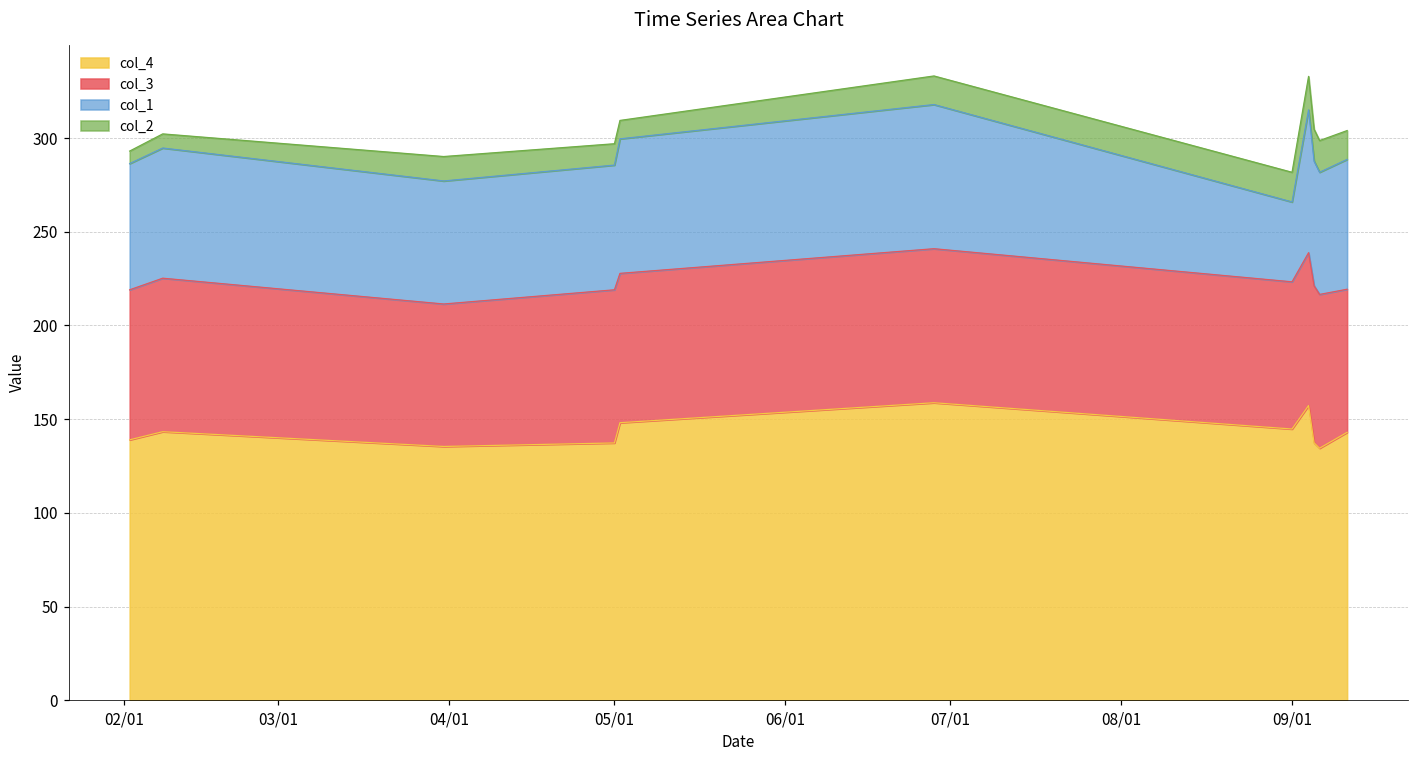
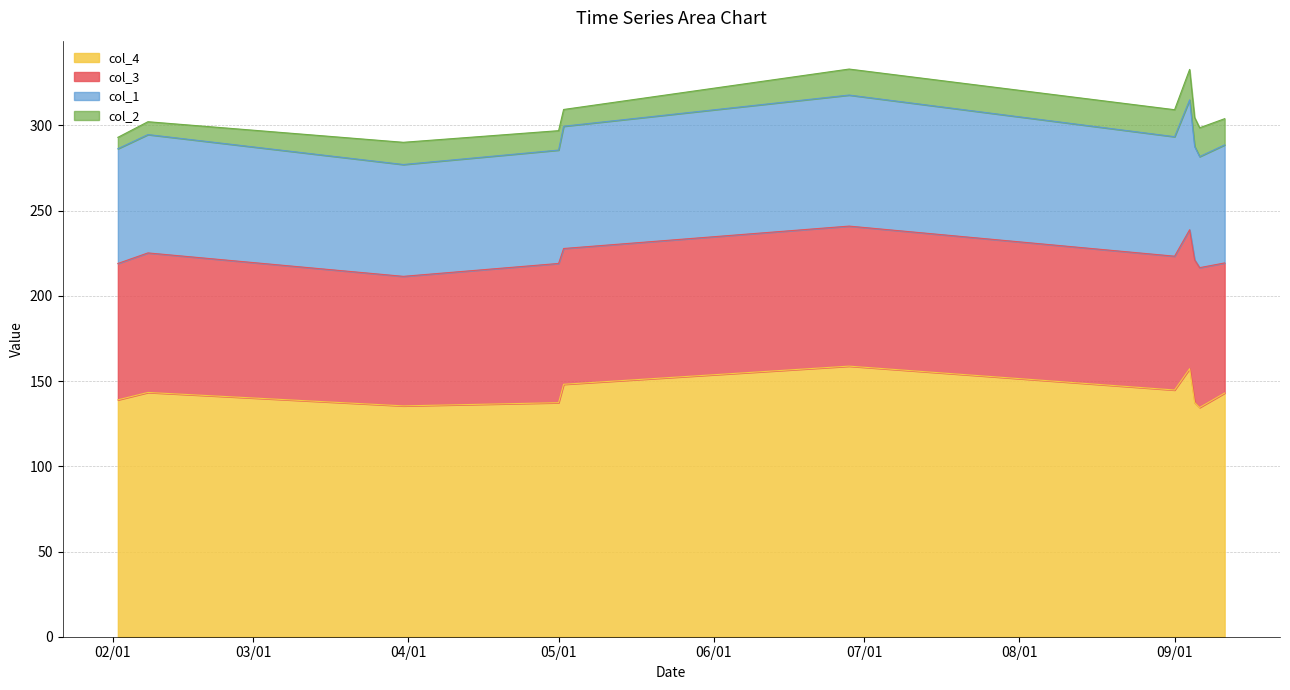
  {
    "col_4": {
      "05/01": 137,
      "09/01": 145
    },
    "col_3": {
      "05/01": 82,
      "09/01": 79
    },
    "col_1": {
      "05/01": 67,
-     "09/01": 43
+     "09/01": 70
    },
    "col_2": {
      "05/01": 11,
      "09/01": 16
    }
  }
